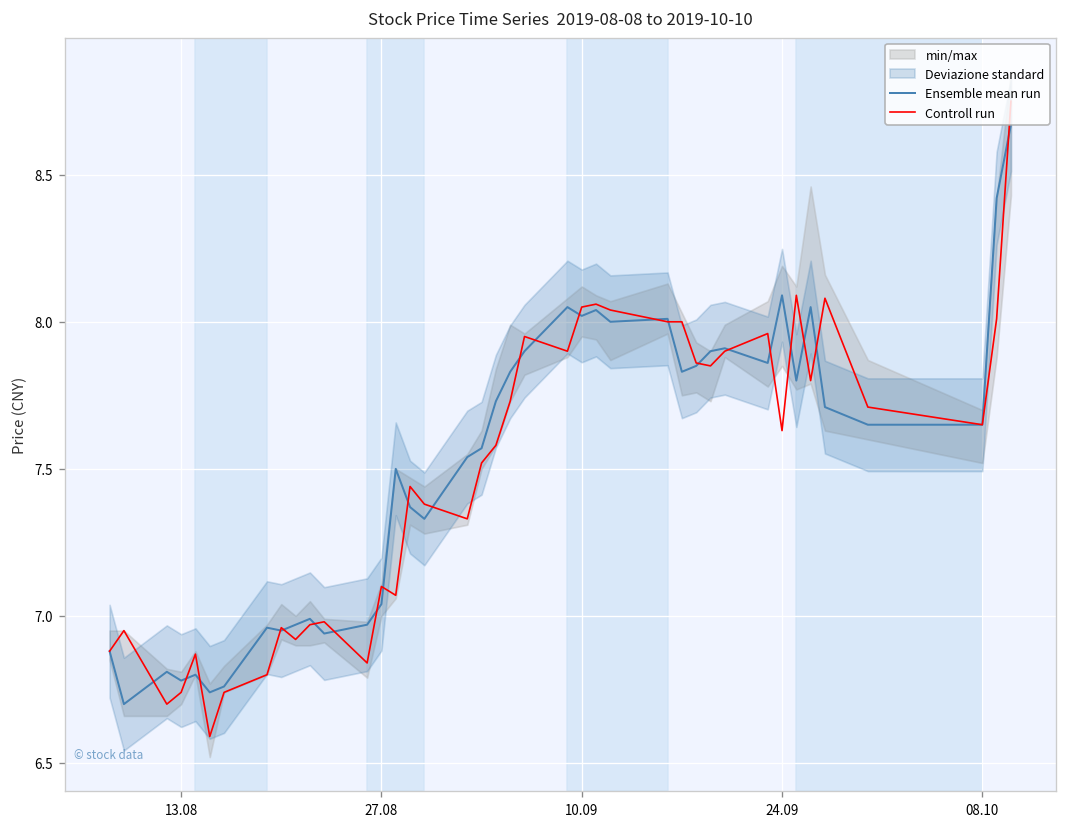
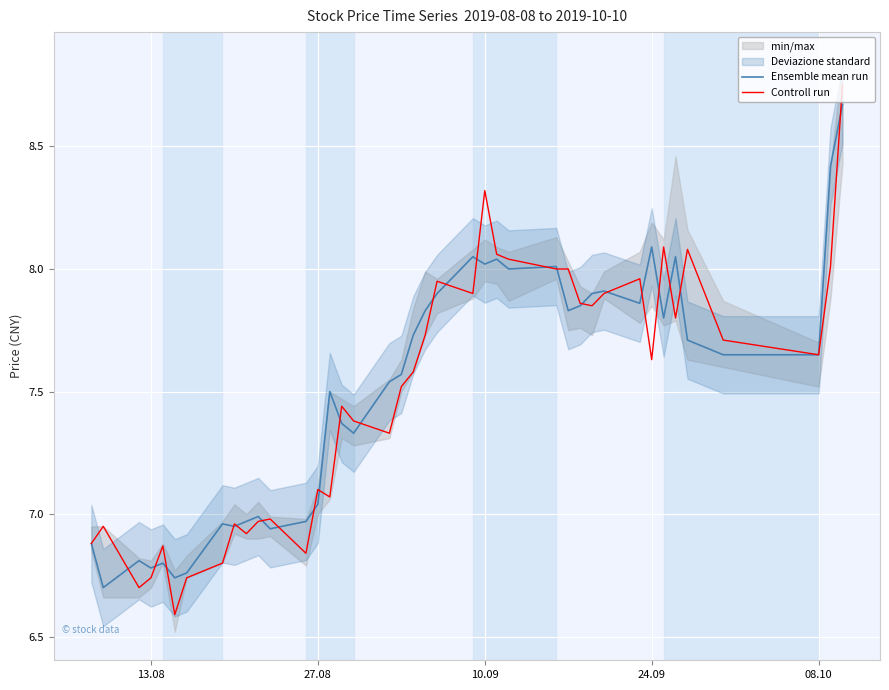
  {
    "Controll run": {
      "13.08": 6.74,
-     "10.09": 8.05,
+     "10.09": 8.32,
      "24.09": 7.63
    }
  }
